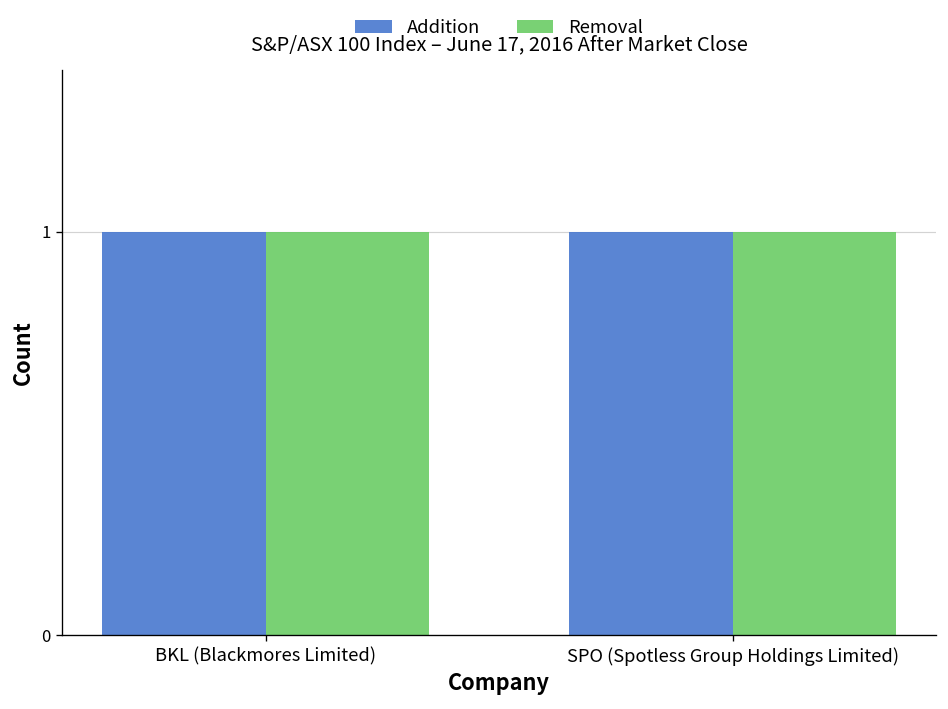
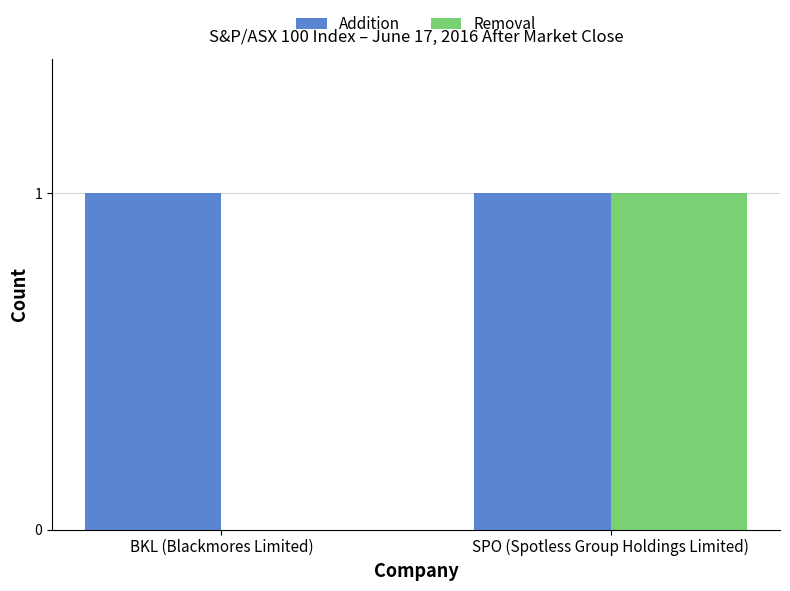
  {
    "Addition": {
      "BKL (Blackmores Limited)": 1,
      "SPO (Spotless Group Holdings Limited)": 1
    },
    "Removal": {
-     "BKL (Blackmores Limited)": 1,
+     "BKL (Blackmores Limited)": 0,
      "SPO (Spotless Group Holdings Limited)": 1
    }
  }
